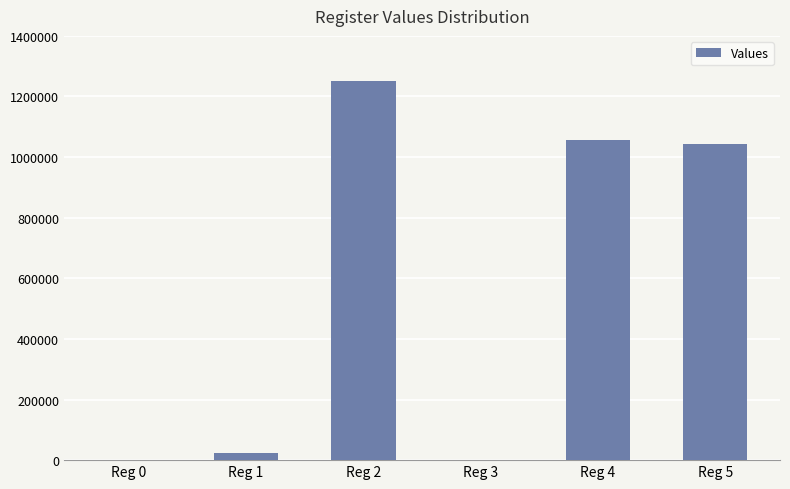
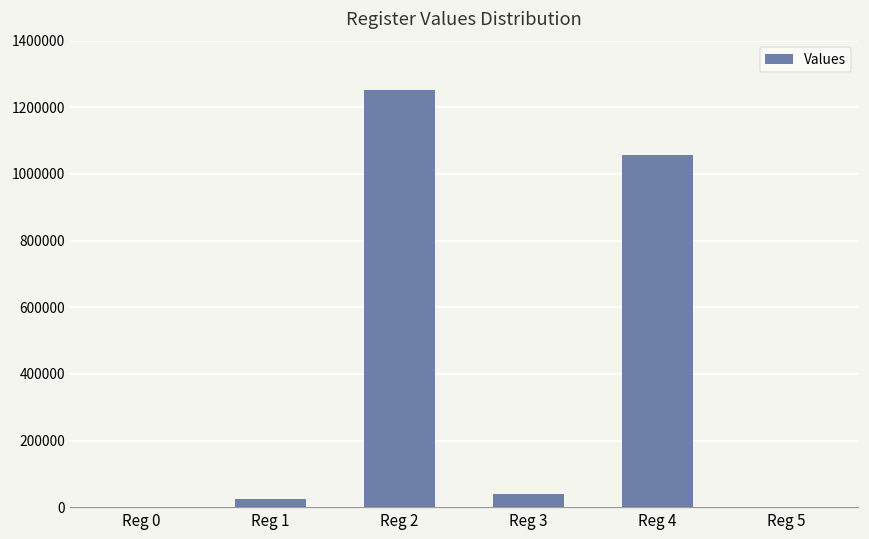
  {
    "Reg 0": 0,
    "Reg 1": 20000,
    "Reg 2": 1250000,
-   "Reg 3": 0,
+   "Reg 3": 40000,
    "Reg 4": 1060000,
-   "Reg 5": 1040000
+   "Reg 5": 0
  }
